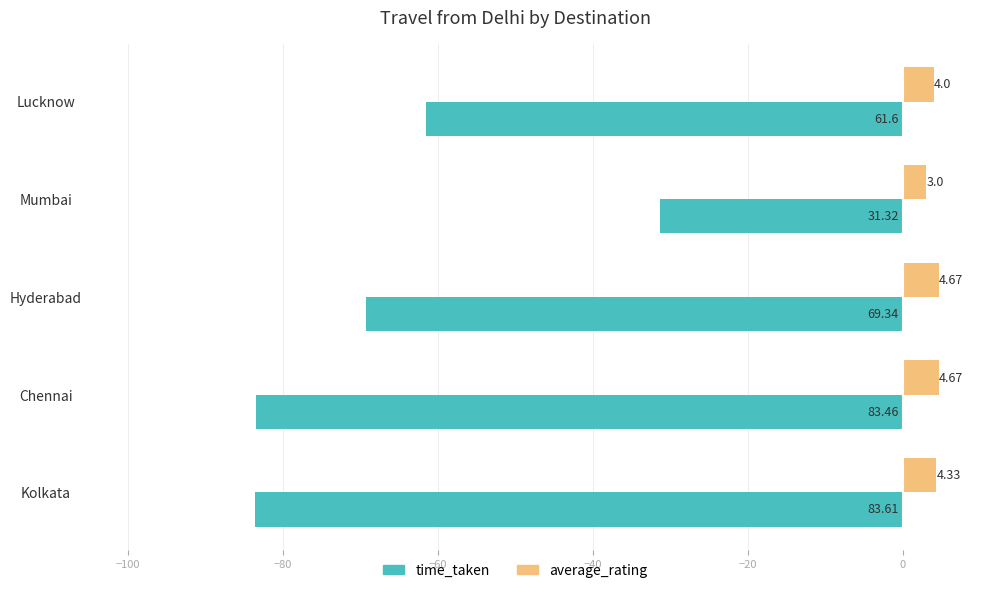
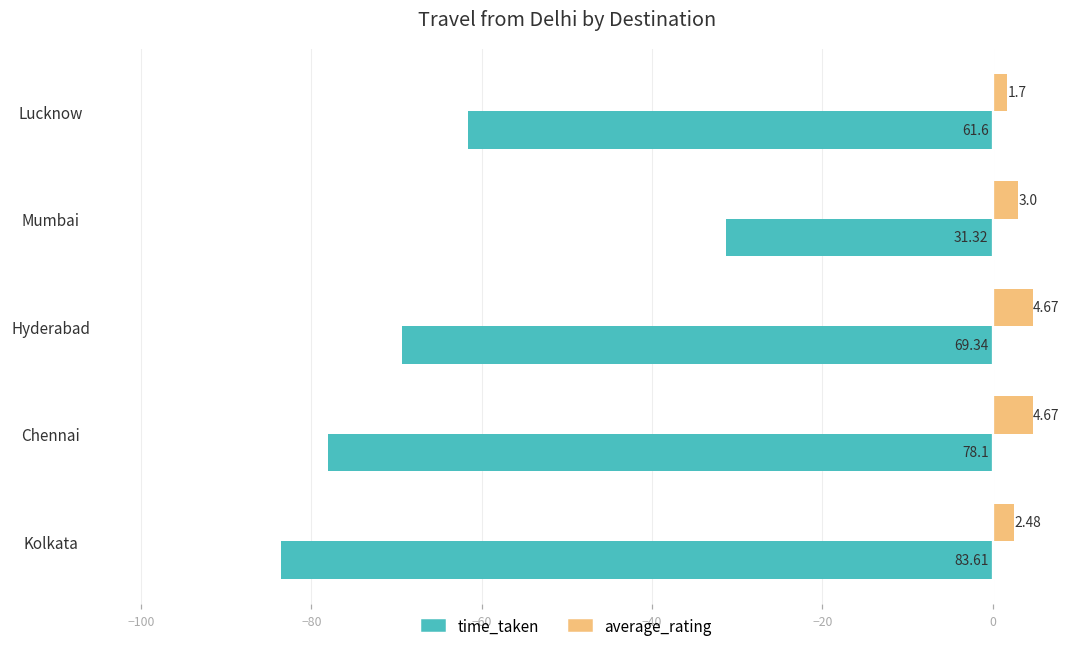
  {
    "time_taken": {
-     "Chennai": 83.46
+     "Chennai": 78.1
    },
    "average_rating": {
-     "Lucknow": 4.0,
+     "Lucknow": 1.7,
      "Mumbai": 3.0,
      "Hyderabad": 4.67,
      "Chennai": 4.67,
-     "Kolkata": 4.33
+     "Kolkata": 2.48
    }
  }
